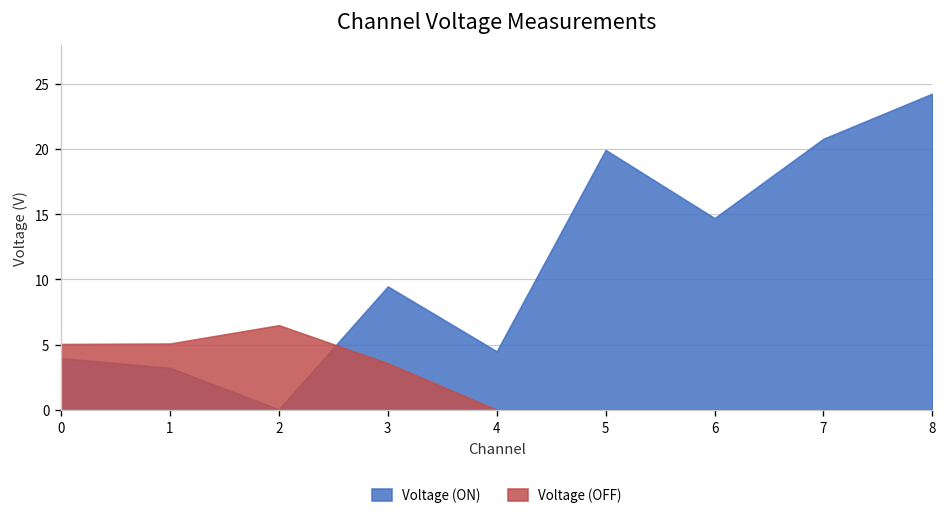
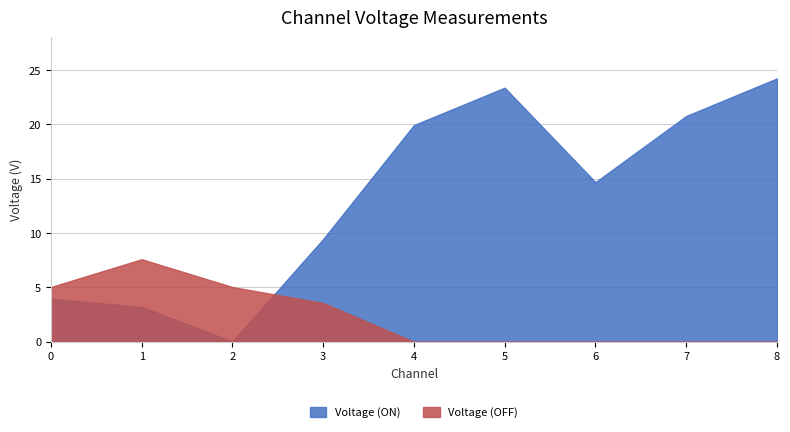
  {
    "Voltage (ON)": {
      "0": 4.0,
      "1": 3.2,
      "3": 9.5,
-     "4": 4.5,
-     "5": 19.9,
+     "4": 19.9,
+     "5": 23.4,
      "6": 14.7,
      "7": 20.8,
      "8": 24.2
    },
    "Voltage (OFF)": {
      "0": 5.0,
-     "1": 5.1,
-     "2": 6.5,
+     "1": 7.6,
+     "2": 5.0,
      "3": 3.6,
      "4": 0.0,
      "5": 0.0,
      "6": 0.0,
      "7": 0.0,
      "8": 0.0
    }
  }
